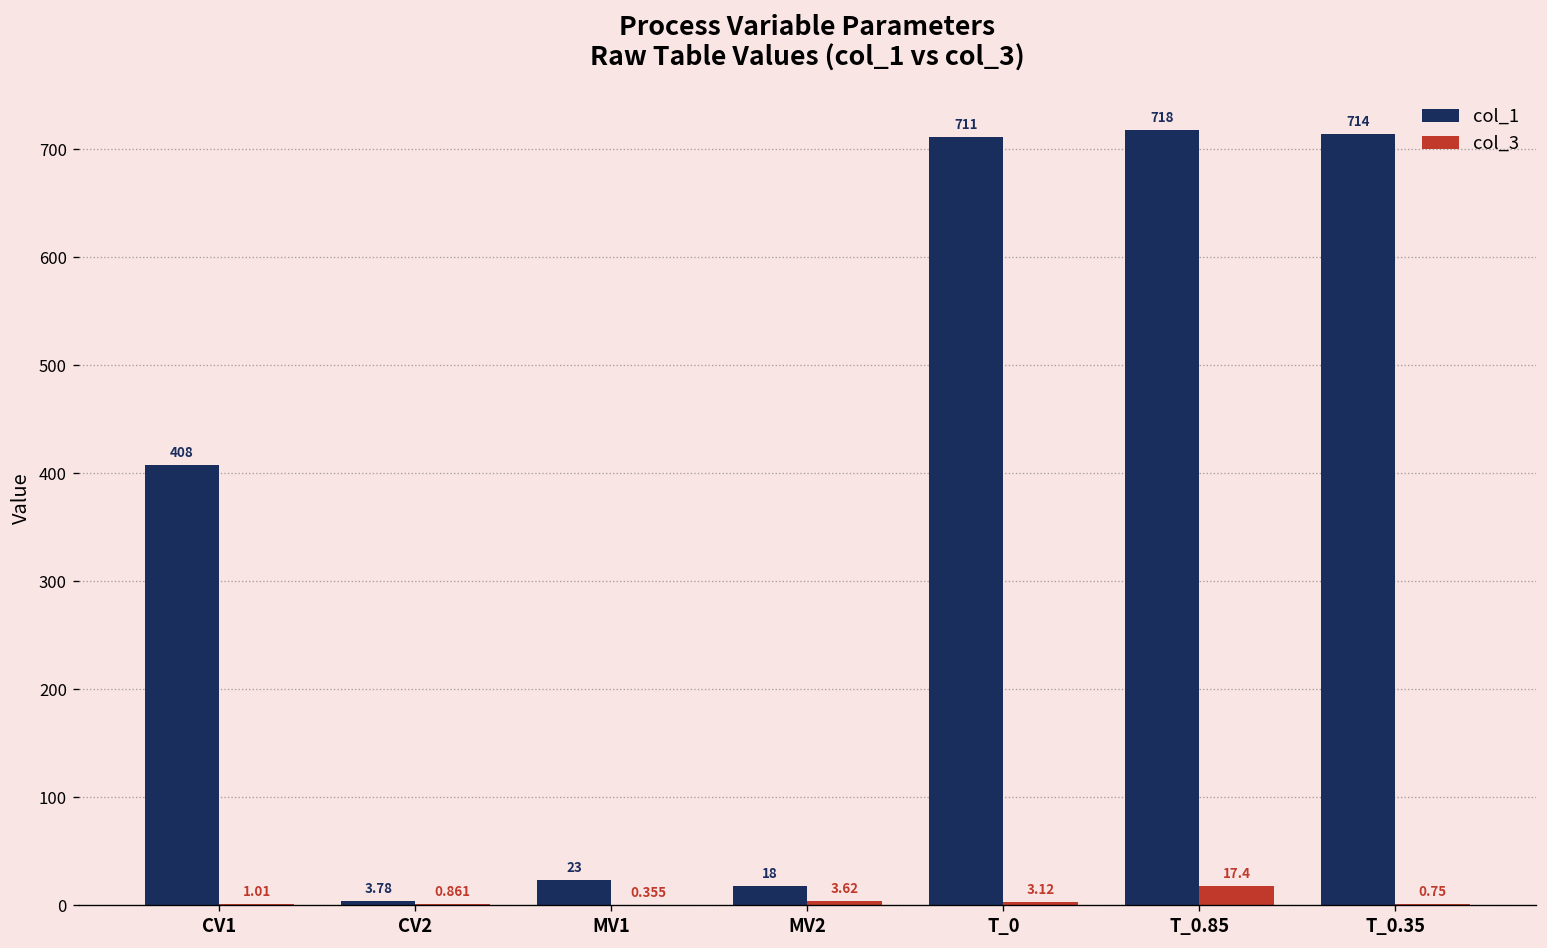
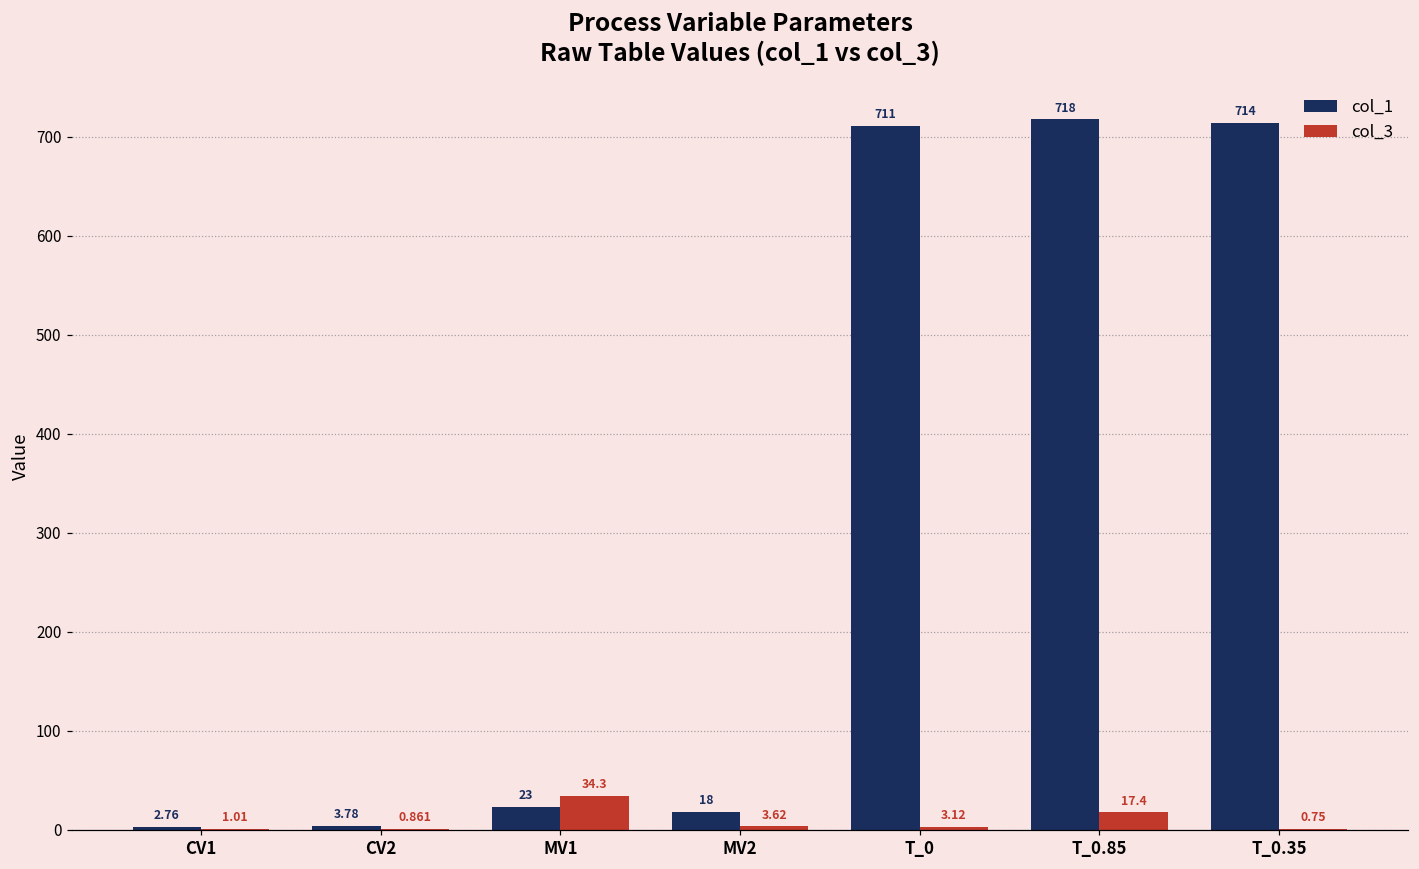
  {
    "col_1": {
-     "CV1": 408,
+     "CV1": 2.76,
      "CV2": 3.78,
      "MV1": 23,
      "MV2": 18,
      "T_0": 711,
      "T_0.85": 718,
      "T_0.35": 714
    },
    "col_3": {
      "CV1": 1.01,
      "CV2": 0.861,
-     "MV1": 0.355,
+     "MV1": 34.3,
      "MV2": 3.62,
      "T_0": 3.12,
      "T_0.85": 17.4,
      "T_0.35": 0.75
    }
  }
